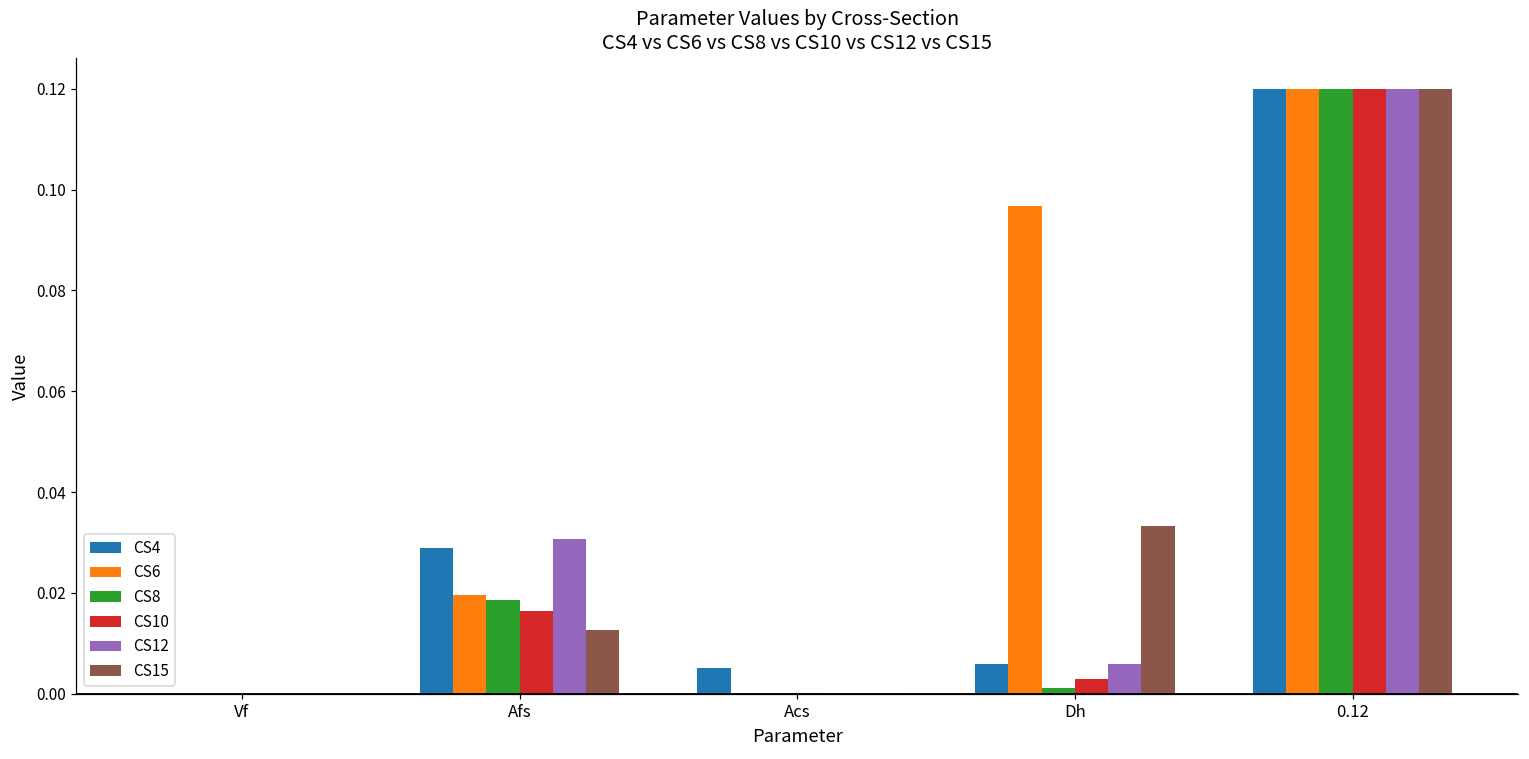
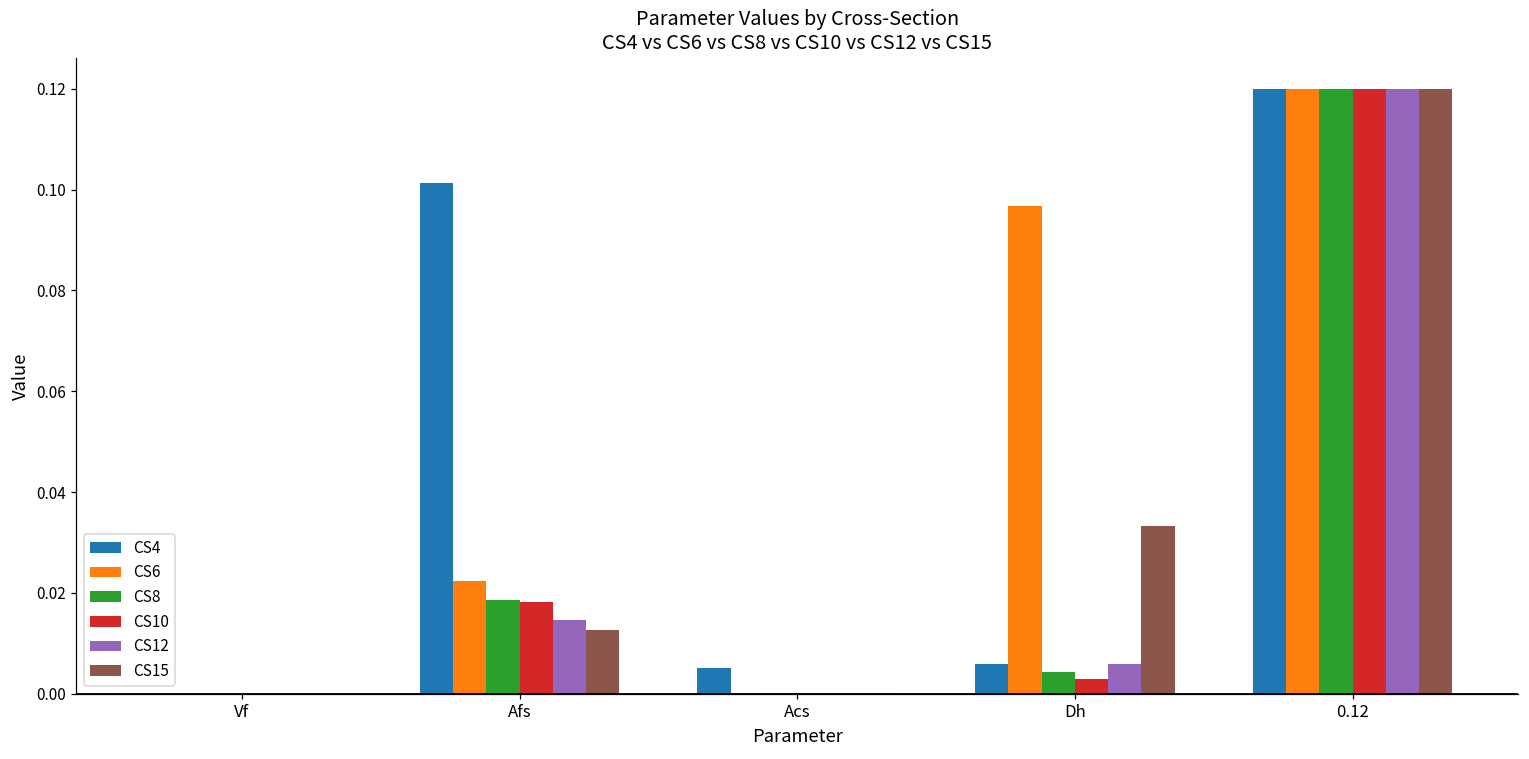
  {
    "CS4": {
-     "Afs": 0.029,
+     "Afs": 0.101,
      "Acs": 0.005,
      "Dh": 0.006,
      "0.12": 0.120
    },
    "CS6": {
-     "Afs": 0.020,
+     "Afs": 0.022,
      "Dh": 0.097,
      "0.12": 0.120
    },
    "CS8": {
      "Afs": 0.019,
-     "Dh": 0.001,
+     "Dh": 0.004,
      "0.12": 0.120
    },
    "CS10": {
-     "Afs": 0.016,
+     "Afs": 0.018,
      "Dh": 0.003,
      "0.12": 0.120
    },
    "CS12": {
-     "Afs": 0.031,
+     "Afs": 0.015,
      "Dh": 0.006,
      "0.12": 0.120
    },
    "CS15": {
      "Afs": 0.013,
      "Dh": 0.033,
      "0.12": 0.120
    }
  }
